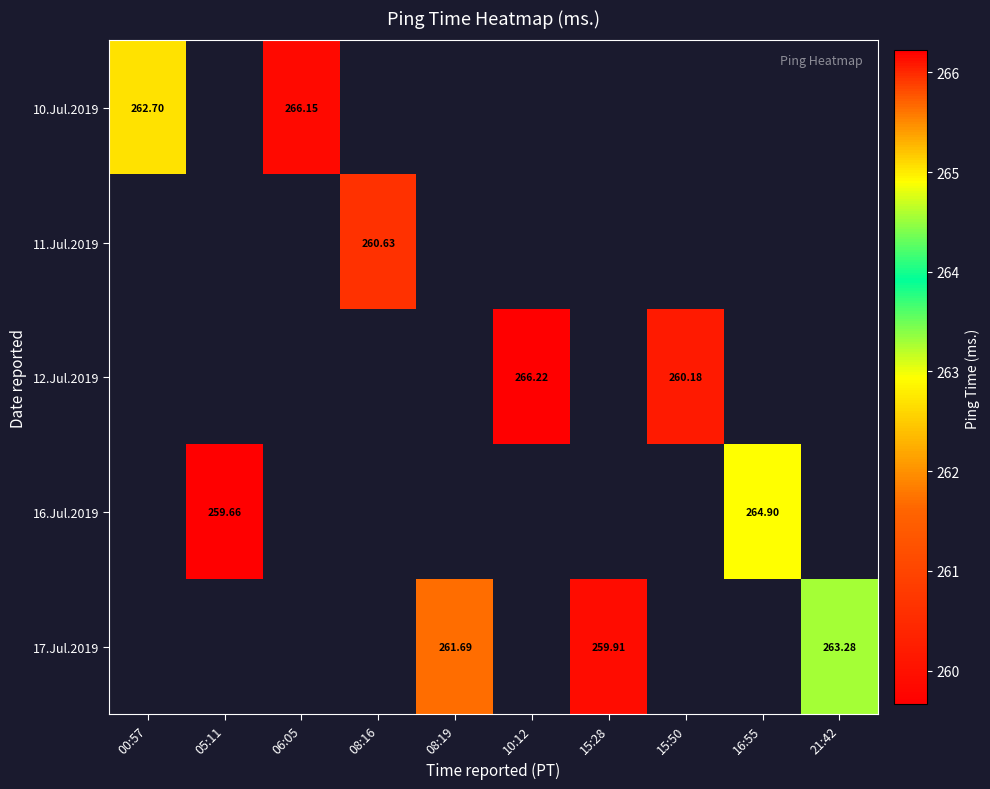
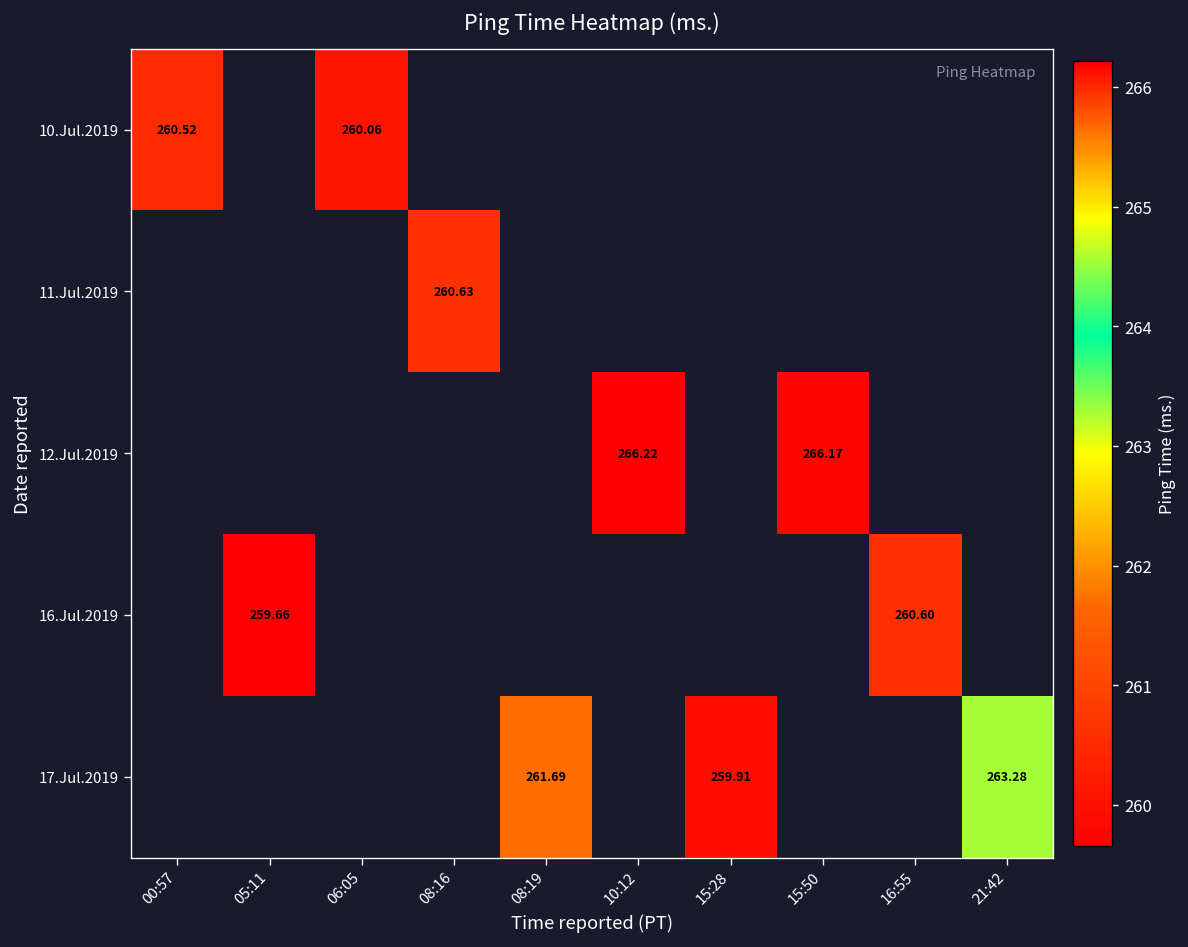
  {
    "10.Jul.2019": {
-     "00:57": 262.70,
-     "06:05": 266.15
+     "00:57": 260.52,
+     "06:05": 260.06
    },
    "11.Jul.2019": {
      "08:16": 260.63
    },
    "12.Jul.2019": {
      "10:12": 266.22,
-     "15:50": 260.18
+     "15:50": 266.17
    },
    "16.Jul.2019": {
      "05:11": 259.66,
-     "16:55": 264.90
+     "16:55": 260.60
    },
    "17.Jul.2019": {
      "08:19": 261.69,
      "15:28": 259.91,
      "21:42": 263.28
    }
  }
